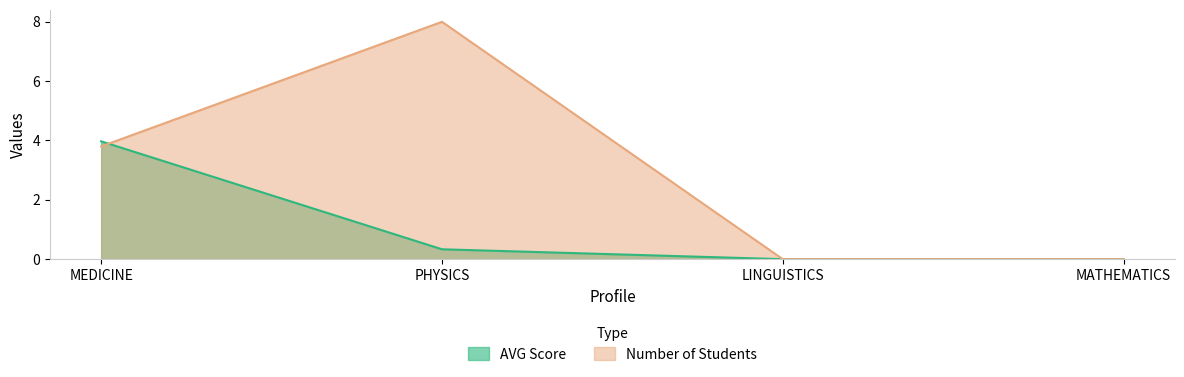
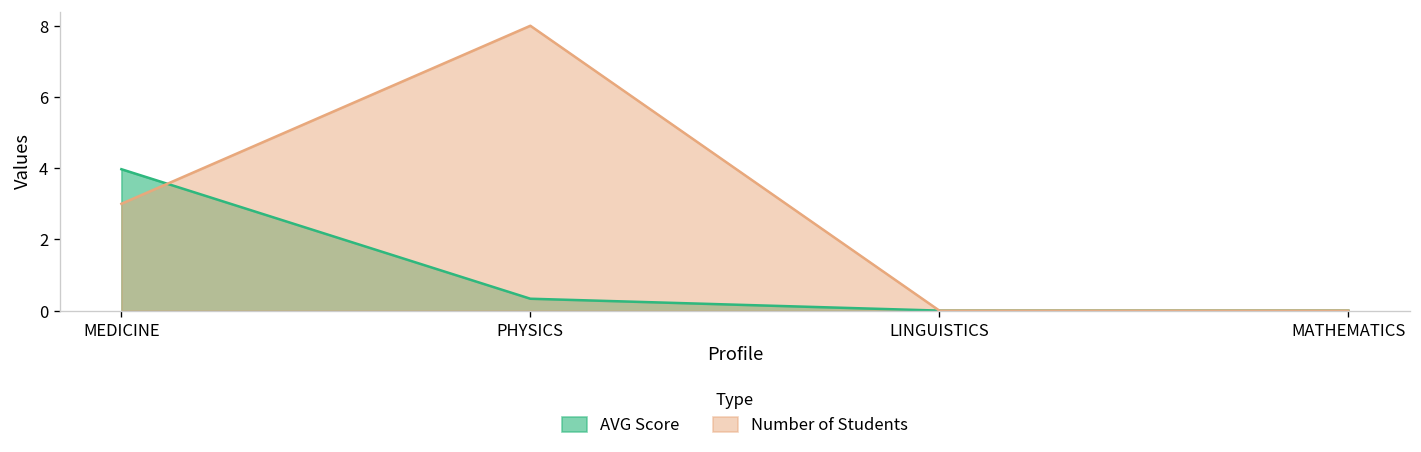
  {
    "AVG Score": {
      "MEDICINE": 4.0,
      "PHYSICS": 0.3
    },
    "Number of Students": {
-     "MEDICINE": 3.8,
+     "MEDICINE": 3.0,
      "PHYSICS": 8.0
    }
  }
